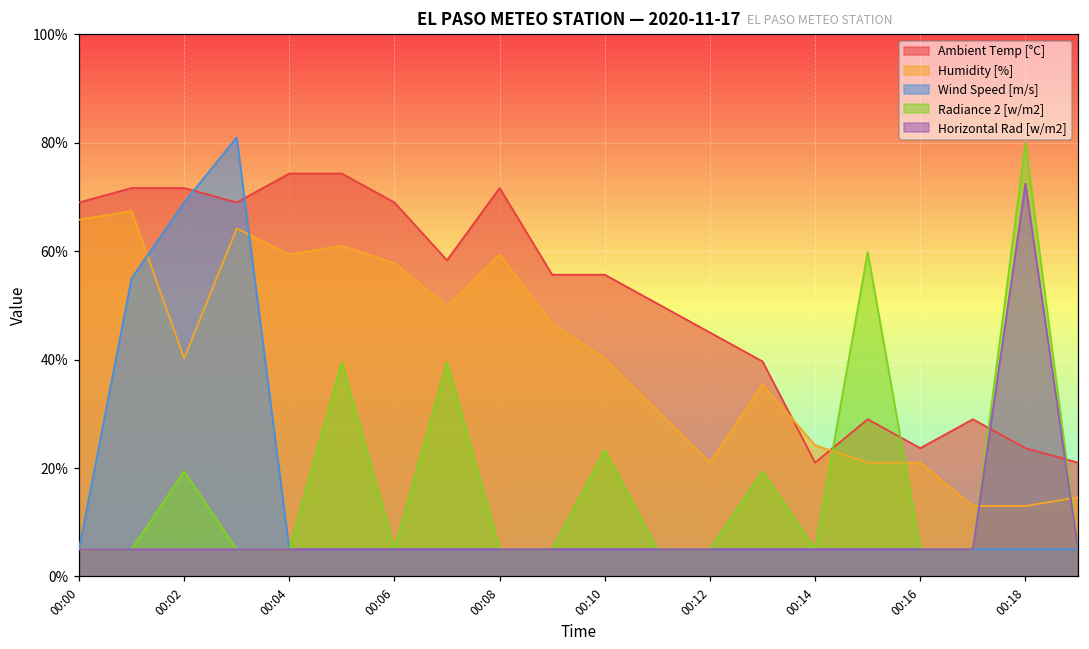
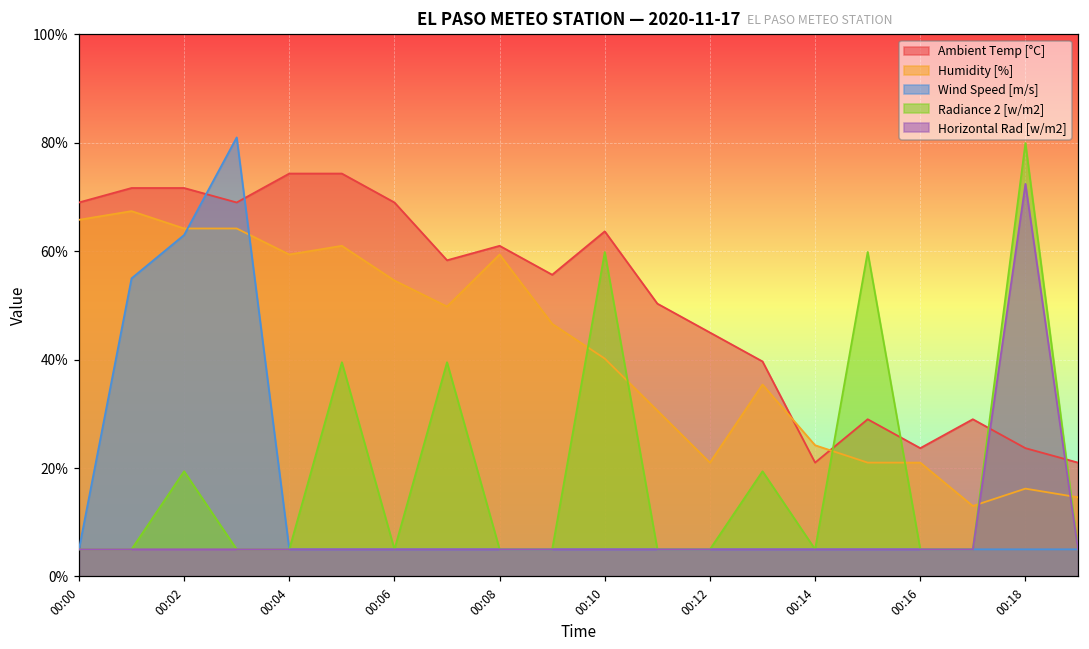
  {
    "Ambient Temp [°C]": {
      "00:00": "69%",
      "00:02": "72%",
      "00:04": "74%",
      "00:06": "69%",
-     "00:08": "72%",
-     "00:10": "56%",
+     "00:08": "61%",
+     "00:10": "64%",
      "00:12": "45%",
      "00:14": "21%",
      "00:16": "24%",
      "00:18": "24%"
    },
    "Humidity [%]": {
      "00:00": "66%",
-     "00:02": "40%",
+     "00:02": "64%",
      "00:04": "59%",
-     "00:06": "58%",
+     "00:06": "55%",
      "00:08": "59%",
      "00:10": "40%",
      "00:12": "21%",
      "00:14": "24%",
      "00:16": "21%",
-     "00:18": "13%"
+     "00:18": "16%"
    },
    "Wind Speed [m/s]": {
-     "00:02": "69%",
+     "00:02": "63%",
      "00:18": "5%"
    },
    "Radiance 2 [w/m2]": {
      "00:02": "19%",
-     "00:10": "23%",
+     "00:10": "60%",
      "00:18": "80%"
    },
    "Horizontal Rad [w/m2]": {
      "00:02": "5%",
      "00:18": "72%"
    }
  }
